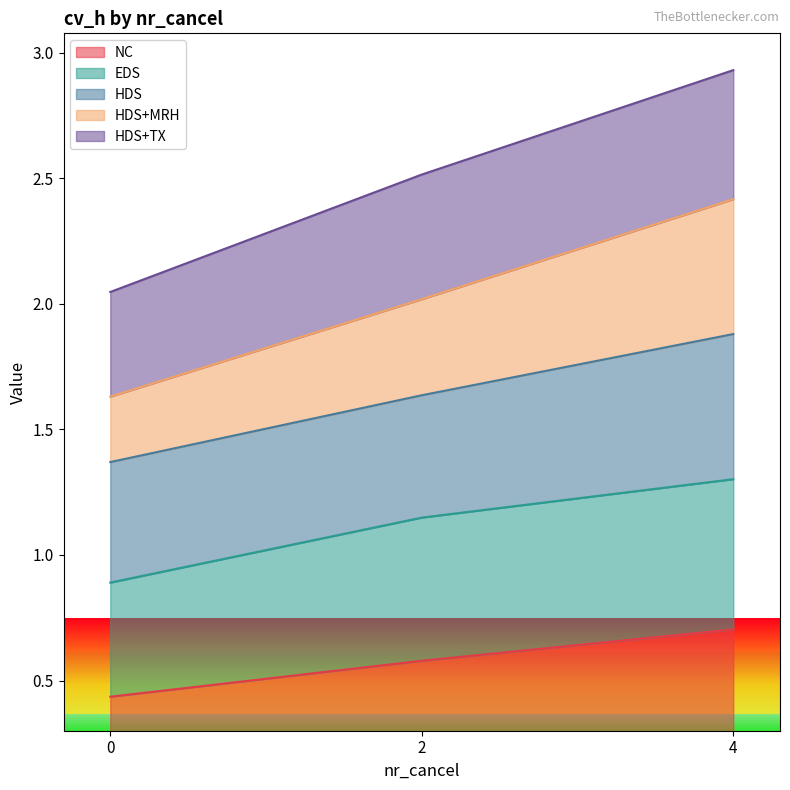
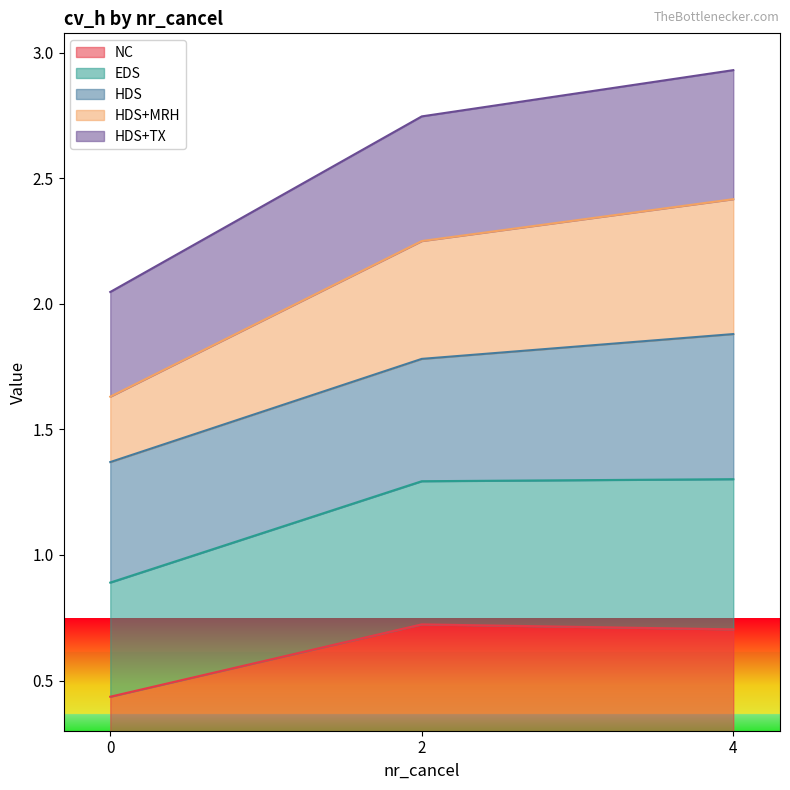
  {
    "NC": {
      "0": 0.44,
-     "2": 0.58,
+     "2": 0.72,
      "4": 0.70
    },
    "HDS+MRH": {
      "0": 0.26,
-     "2": 0.38,
+     "2": 0.47,
      "4": 0.54
    }
  }
